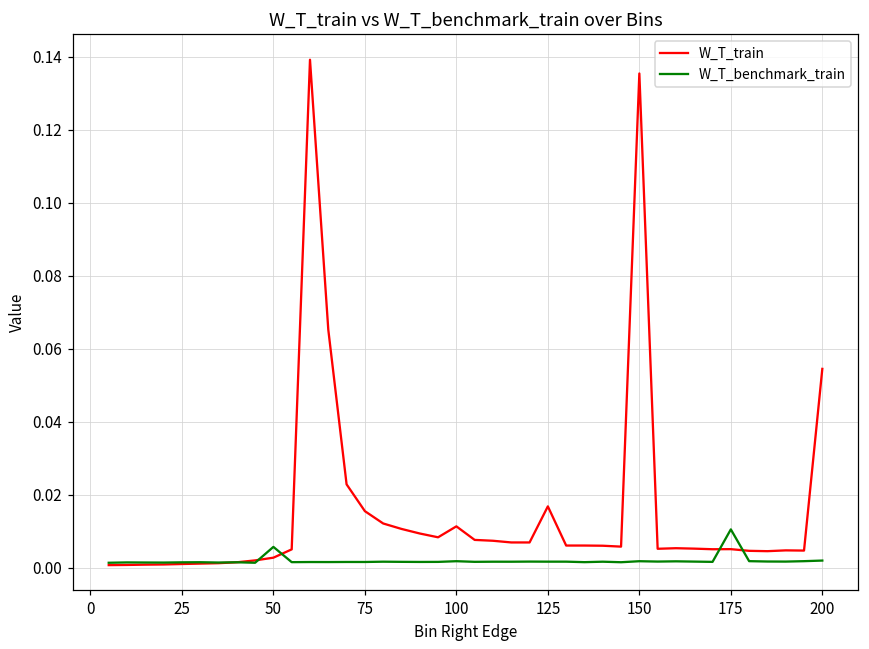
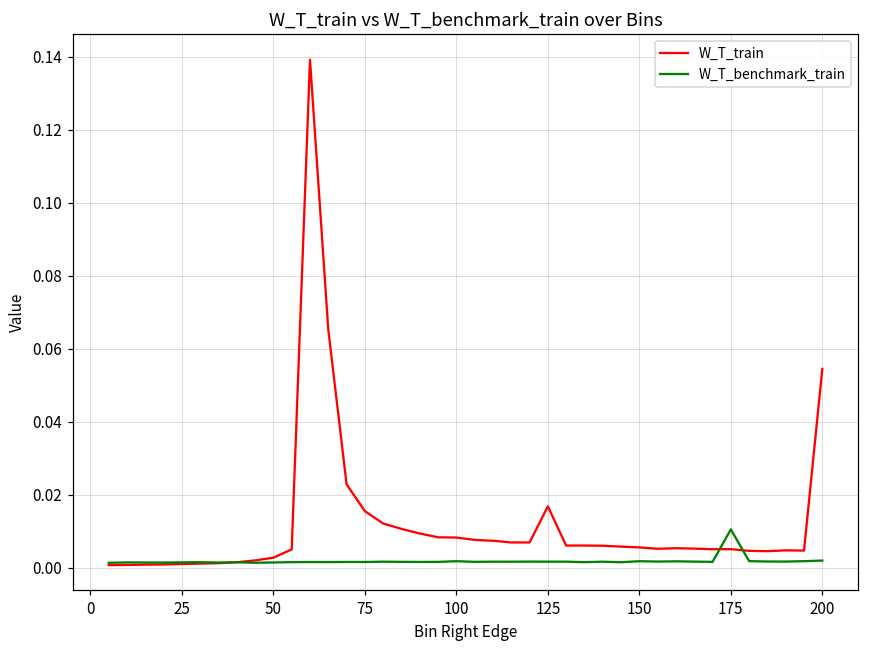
  {
    "W_T_train": {
      "50": 0.003,
      "75": 0.015,
-     "100": 0.011,
+     "100": 0.008,
      "125": 0.017,
-     "150": 0.135,
+     "150": 0.006,
      "175": 0.005,
      "200": 0.054
    },
    "W_T_benchmark_train": {
-     "50": 0.006,
+     "50": 0.001,
      "75": 0.002,
      "100": 0.002,
      "125": 0.002,
      "150": 0.002,
      "175": 0.010,
      "200": 0.002
    }
  }
